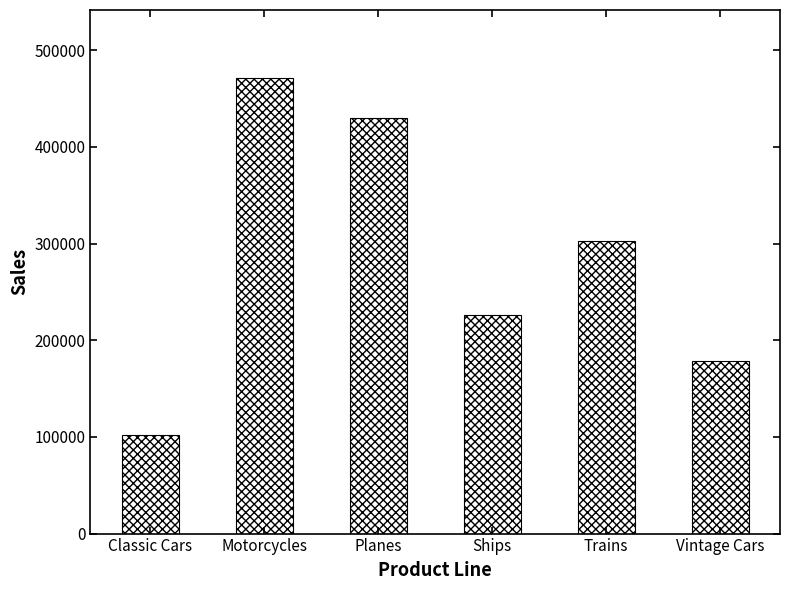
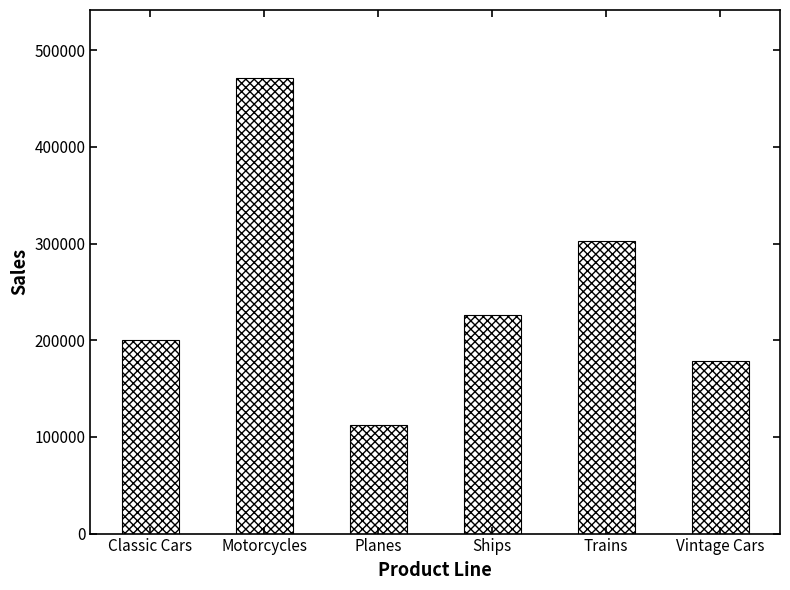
  {
-   "Classic Cars": 100000,
+   "Classic Cars": 200000,
    "Motorcycles": 470000,
-   "Planes": 430000,
+   "Planes": 110000,
    "Ships": 230000,
    "Trains": 300000,
    "Vintage Cars": 180000
  }
